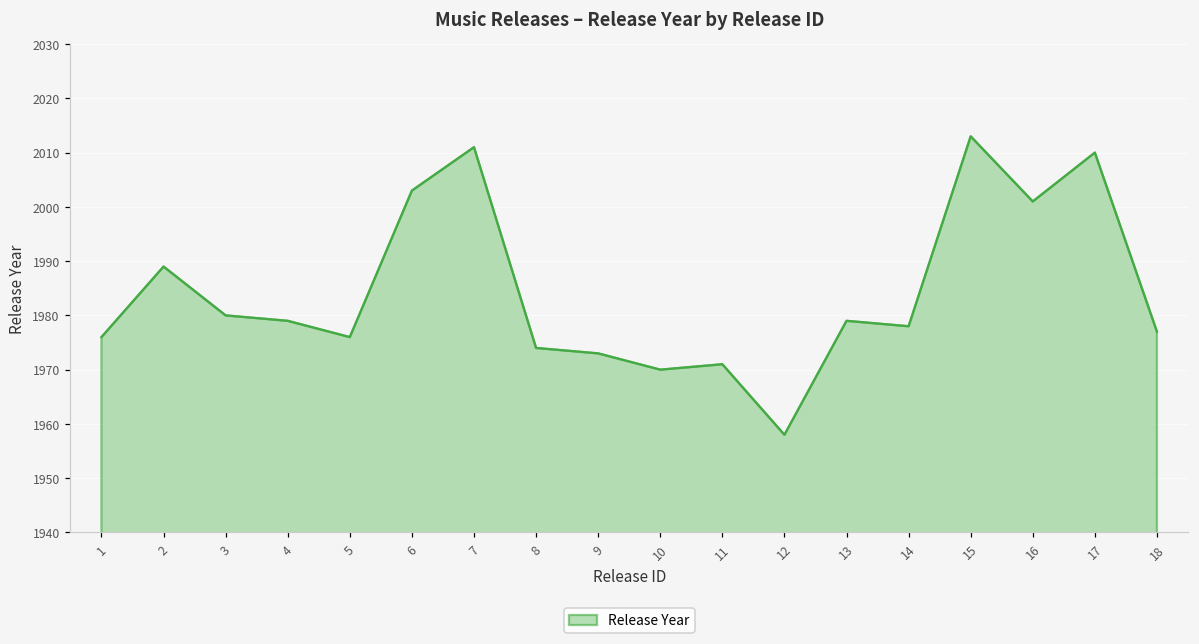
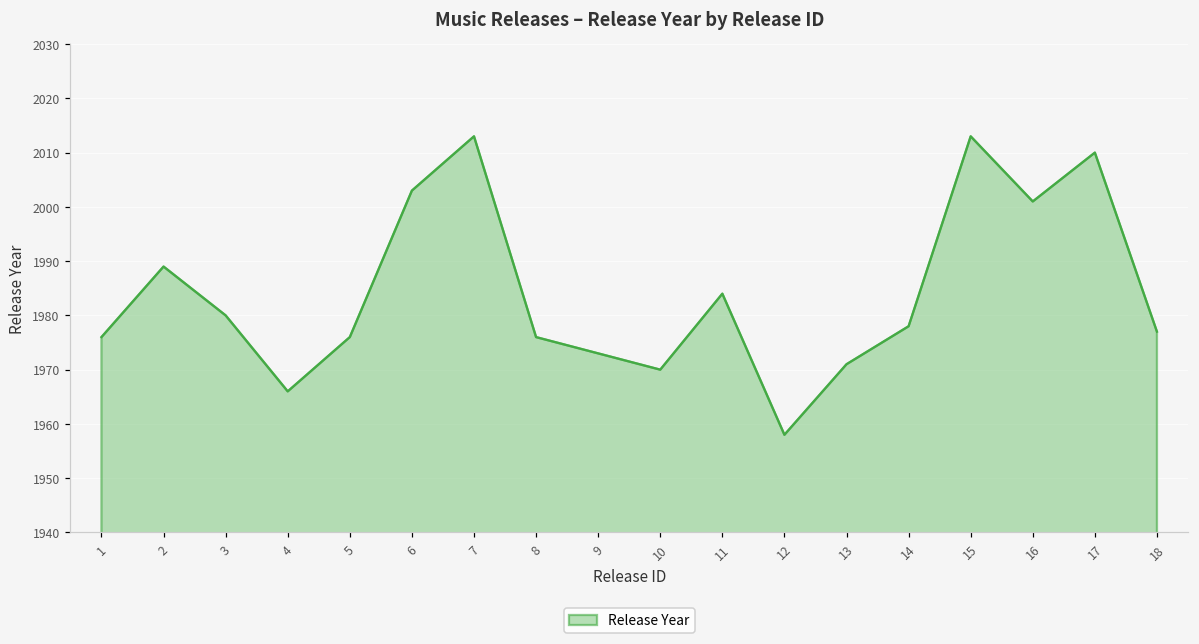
  {
    "1": 1976,
    "2": 1989,
    "3": 1980,
-   "4": 1979,
+   "4": 1966,
    "5": 1976,
    "6": 2003,
-   "7": 2011,
-   "8": 1974,
+   "7": 2013,
+   "8": 1976,
    "9": 1973,
    "10": 1970,
-   "11": 1971,
+   "11": 1984,
    "12": 1958,
-   "13": 1979,
+   "13": 1971,
    "14": 1978,
    "15": 2013,
    "16": 2001,
    "17": 2010,
    "18": 1977
  }
